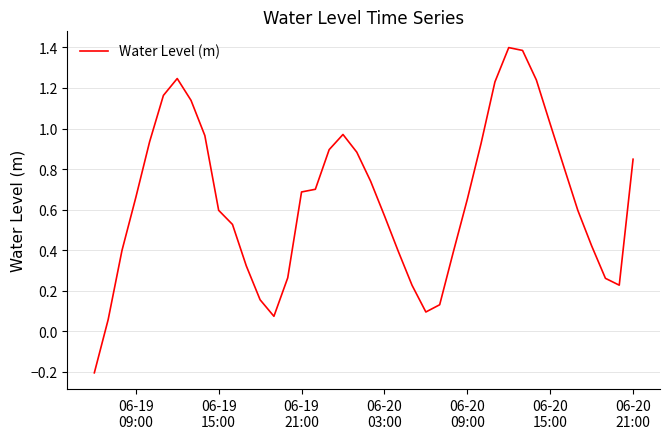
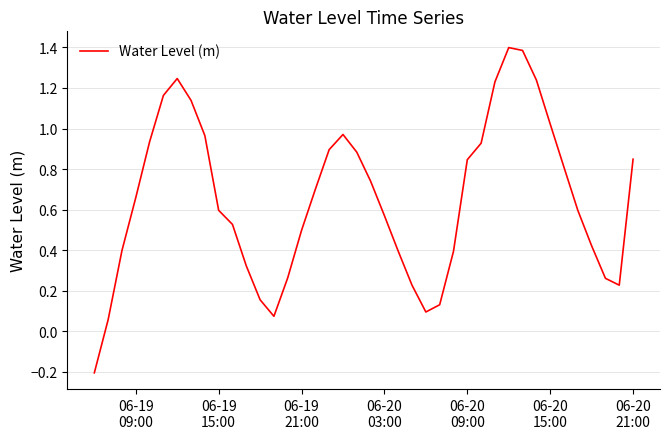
  {
    "06-19 09:00": 0.66,
    "06-19 15:00": 0.60,
-   "06-19 21:00": 0.69,
+   "06-19 21:00": 0.50,
    "06-20 03:00": 0.57,
-   "06-20 09:00": 0.65,
+   "06-20 09:00": 0.85,
    "06-20 15:00": 1.02,
    "06-20 21:00": 0.85
  }
